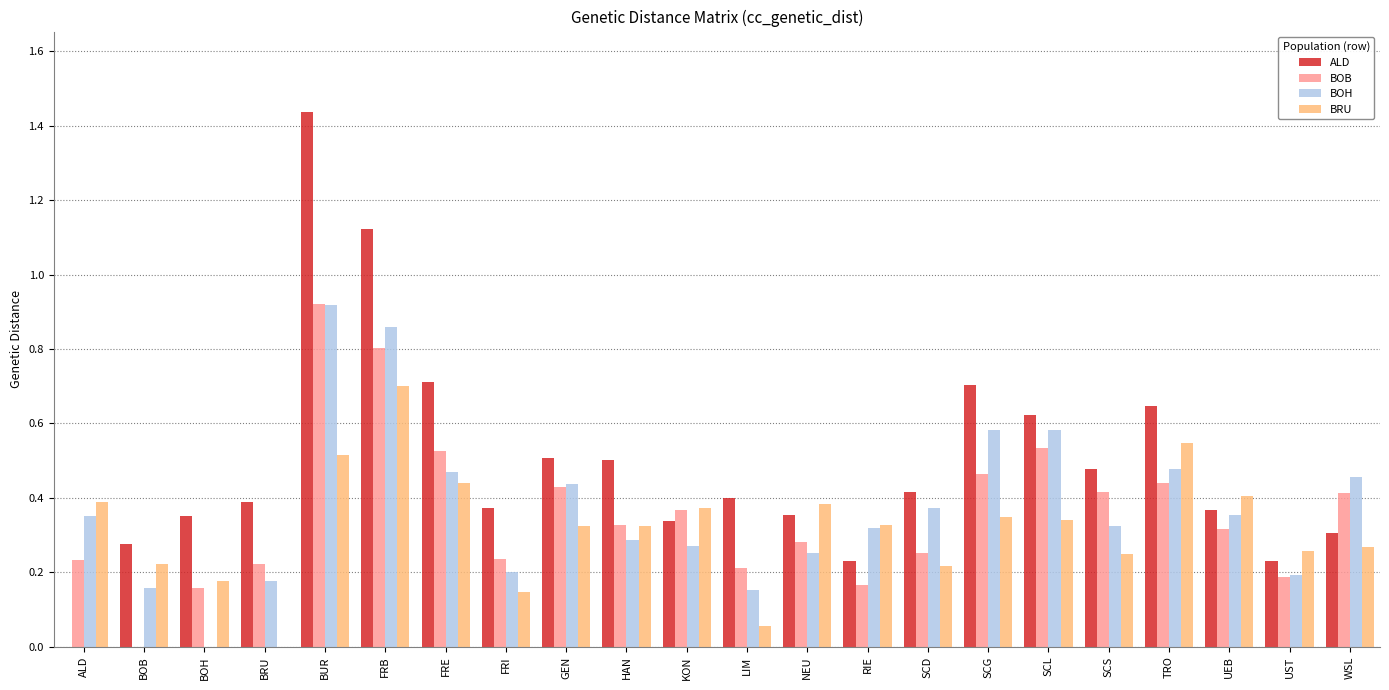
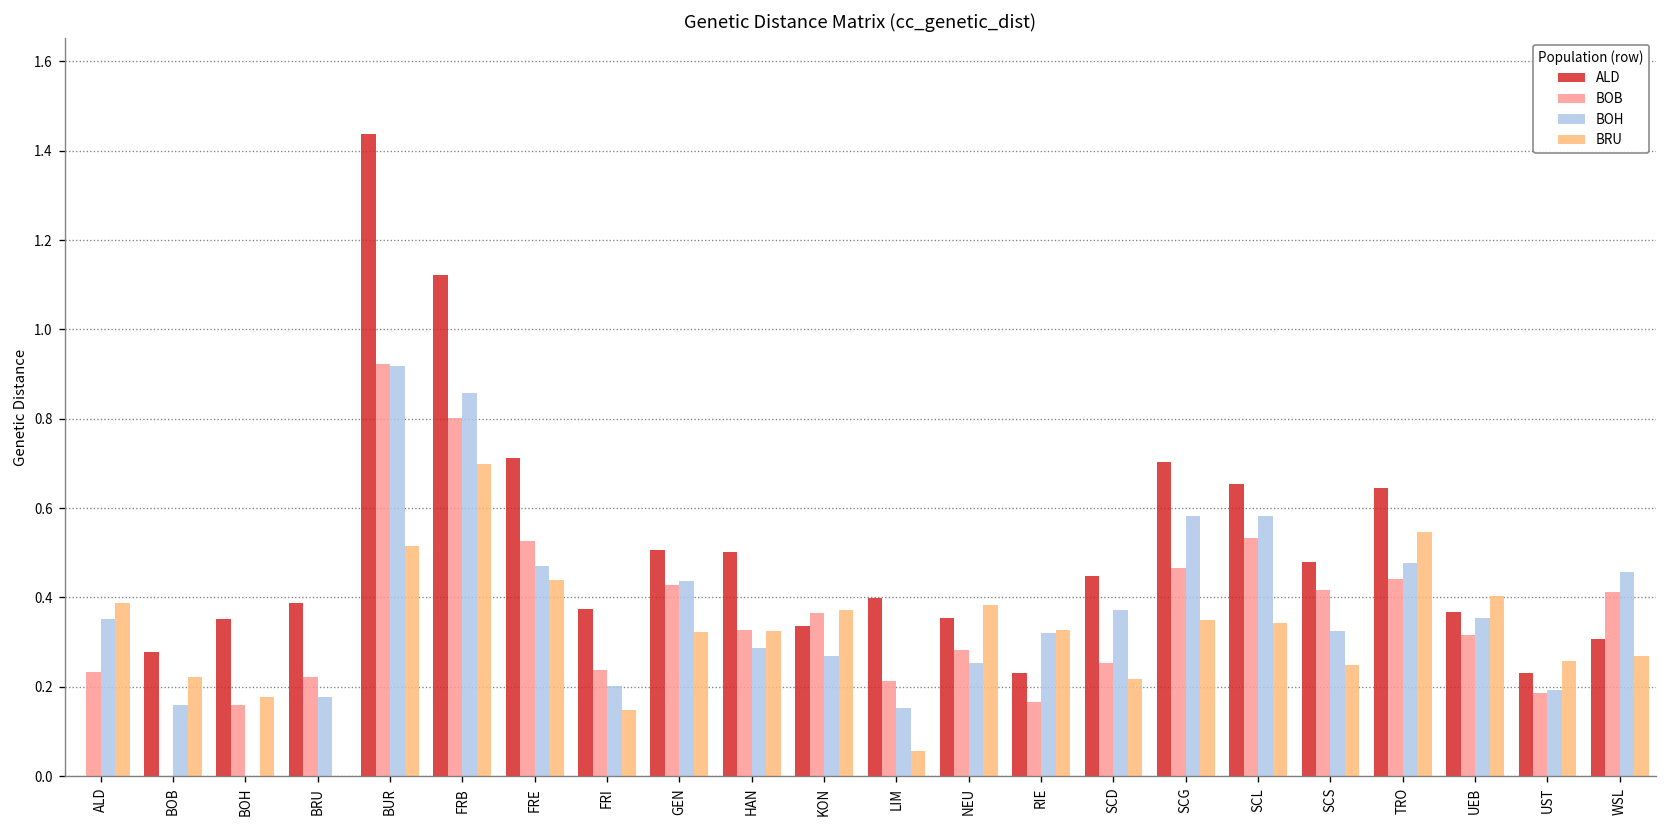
  {
    "ALD": {
      "ALD": 0.00,
      "BOB": 0.28,
      "BOH": 0.35,
      "BRU": 0.39,
      "BUR": 1.44,
      "FRB": 1.12,
      "FRE": 0.71,
      "FRI": 0.37,
      "GEN": 0.51,
      "HAN": 0.50,
      "KON": 0.34,
      "LIM": 0.40,
      "NEU": 0.35,
      "RIE": 0.23,
-     "SCD": 0.41,
+     "SCD": 0.45,
      "SCG": 0.70,
-     "SCL": 0.62,
+     "SCL": 0.65,
      "SCS": 0.48,
      "TRO": 0.65,
      "UEB": 0.37,
      "UST": 0.23,
      "WSL": 0.31
    },
    "BOH": {
      "ALD": 0.35,
      "BOB": 0.16,
      "BOH": 0.00,
      "BRU": 0.18,
      "BUR": 0.92,
      "FRB": 0.86,
      "FRE": 0.47,
      "FRI": 0.20,
      "GEN": 0.44,
      "HAN": 0.29,
      "KON": 0.27,
      "LIM": 0.15,
      "NEU": 0.25,
      "RIE": 0.32,
      "SCD": 0.37,
      "SCG": 0.58,
      "SCL": 0.58,
      "SCS": 0.33,
      "TRO": 0.48,
      "UEB": 0.35,
      "UST": 0.19,
      "WSL": 0.46
    }
  }
